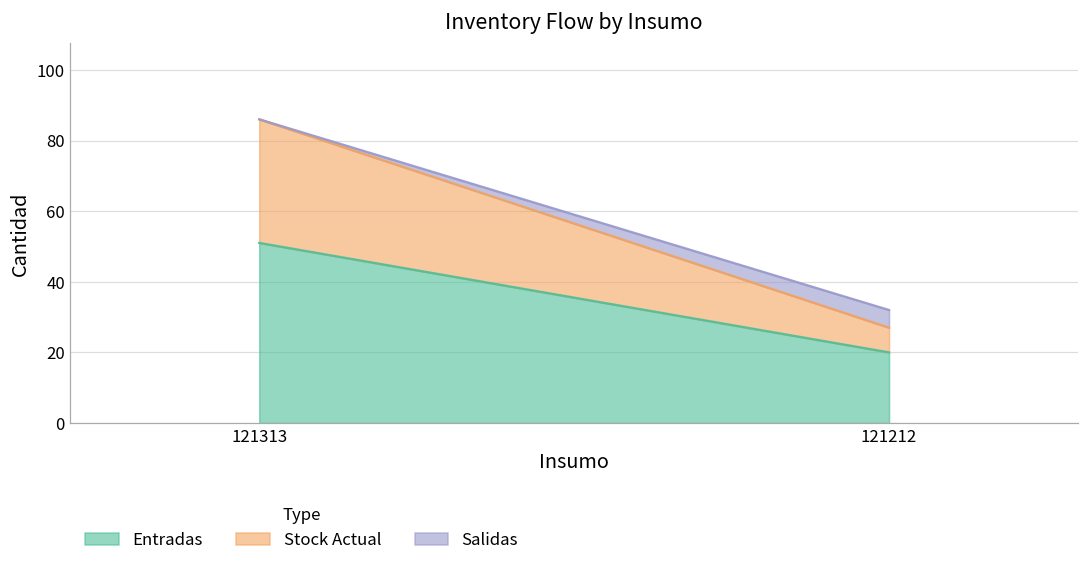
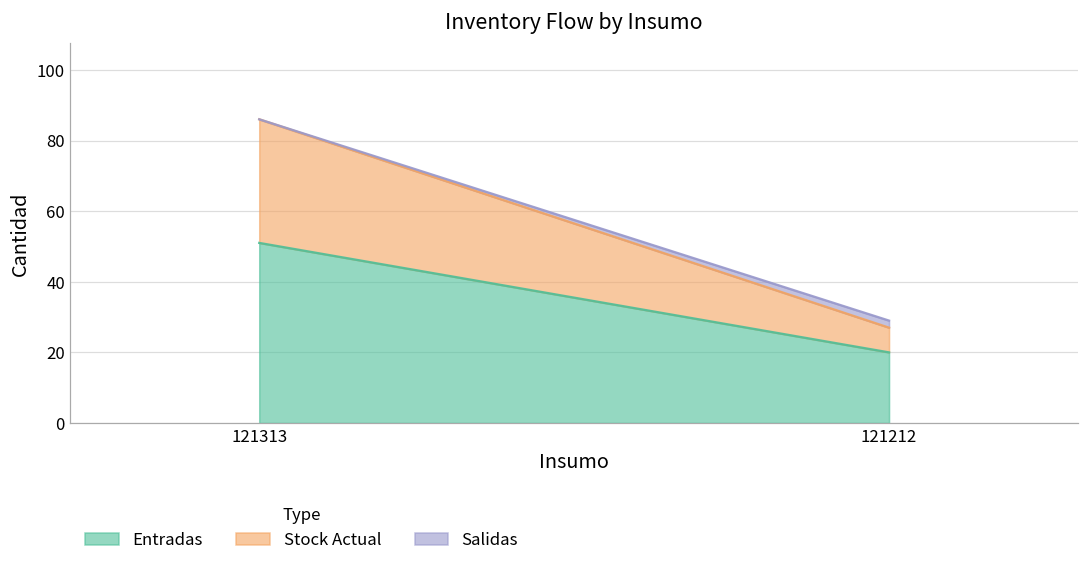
  {
    "Entradas": {
      "121313": 51,
      "121212": 20
    },
    "Stock Actual": {
      "121212": 7
    },
    "Salidas": {
-     "121212": 5
+     "121212": 2
    }
  }
